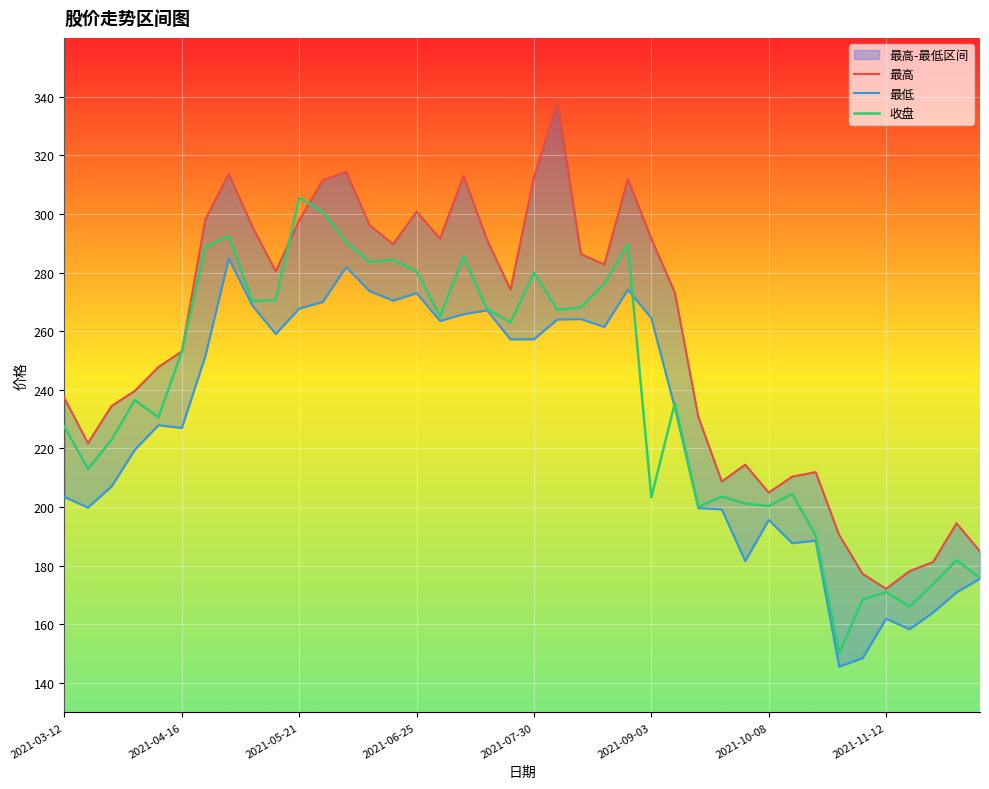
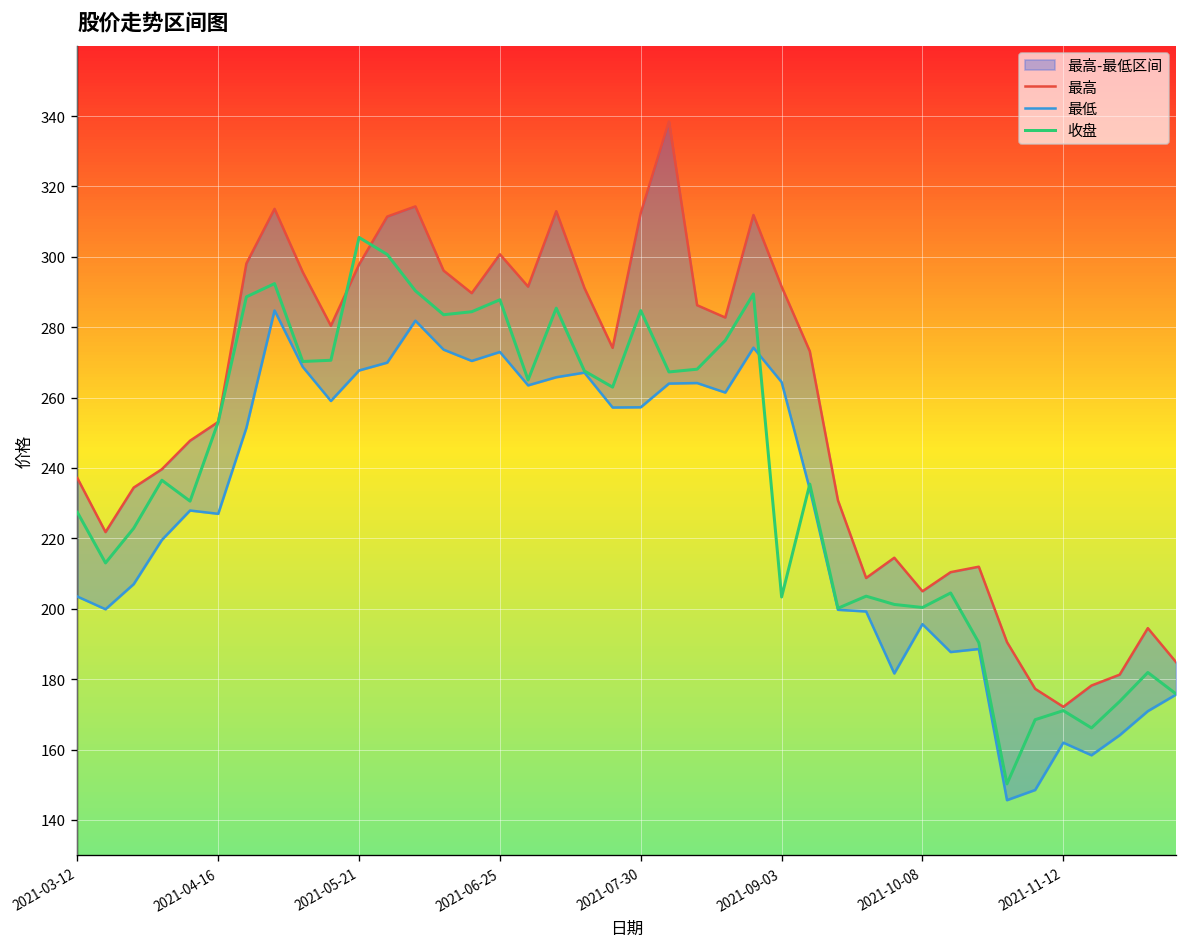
  {
    "收盘": {
      "2021-03-12": 227,
      "2021-05-21": 306,
-     "2021-06-25": 280,
-     "2021-07-30": 280,
+     "2021-06-25": 288,
+     "2021-07-30": 285,
      "2021-09-03": 203,
      "2021-10-08": 200,
      "2021-11-12": 171
    }
  }
